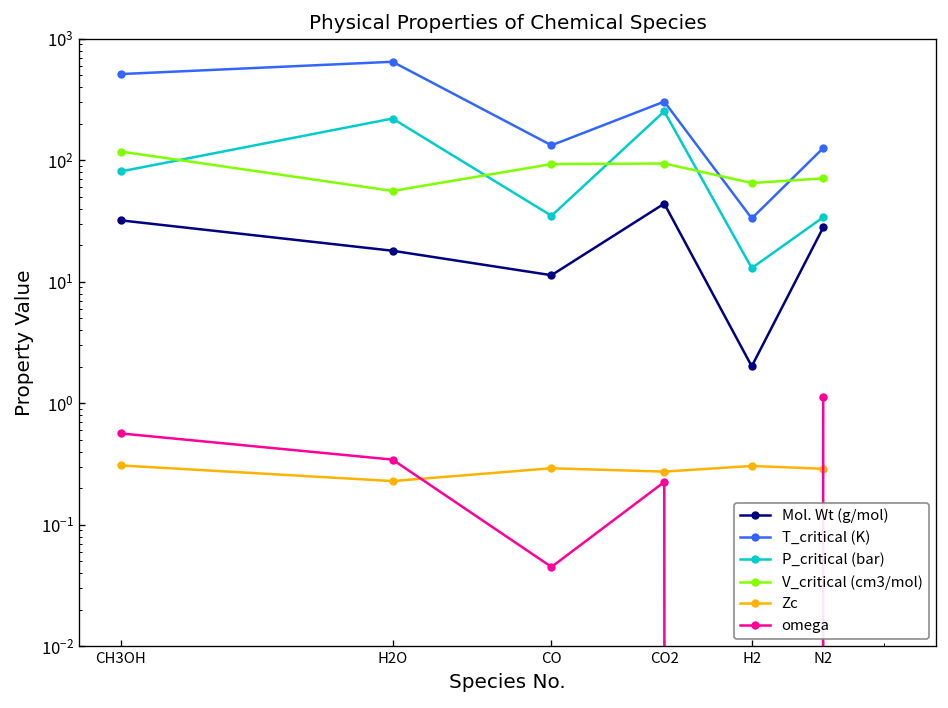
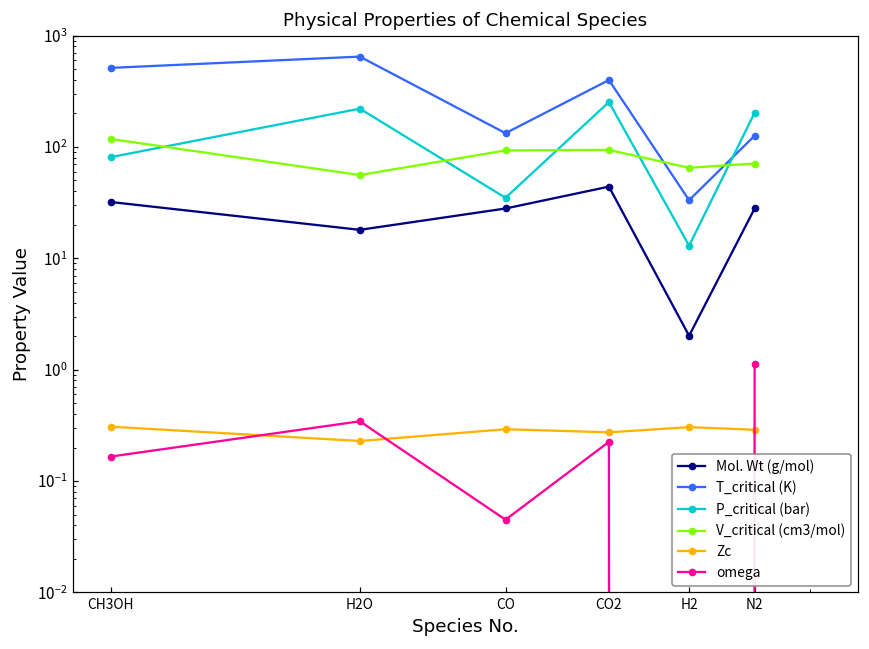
  {
    "Mol. Wt (g/mol)": {
      "CH3OH": 32,
      "H2O": 18,
-     "CO": 11,
+     "CO": 28,
      "CO2": 40,
      "H2": 2,
      "N2": 28
    },
    "T_critical (K)": {
      "CH3OH": 500,
      "H2O": 600,
      "CO": 130,
-     "CO2": 300,
+     "CO2": 400,
      "H2": 33,
      "N2": 130
    },
    "P_critical (bar)": {
      "CH3OH": 80,
      "H2O": 220,
      "CO": 35,
      "CO2": 250,
      "H2": 13,
-     "N2": 34
+     "N2": 200
    },
    "V_critical (cm3/mol)": {
      "CH3OH": 120,
      "H2O": 60,
      "CO": 90,
      "CO2": 90,
      "H2": 70,
      "N2": 70
    },
    "Zc": {
      "CH3OH": 0.31,
      "H2O": 0.23,
      "CO": 0.29,
      "CO2": 0.27,
      "H2": 0.31,
      "N2": 0.29
    },
    "omega": {
-     "CH3OH": 0.6,
+     "CH3OH": 0.17,
      "H2O": 0.34,
      "CO": 0.05,
      "CO2": 0.23,
      "N2": 1.1
    }
  }
